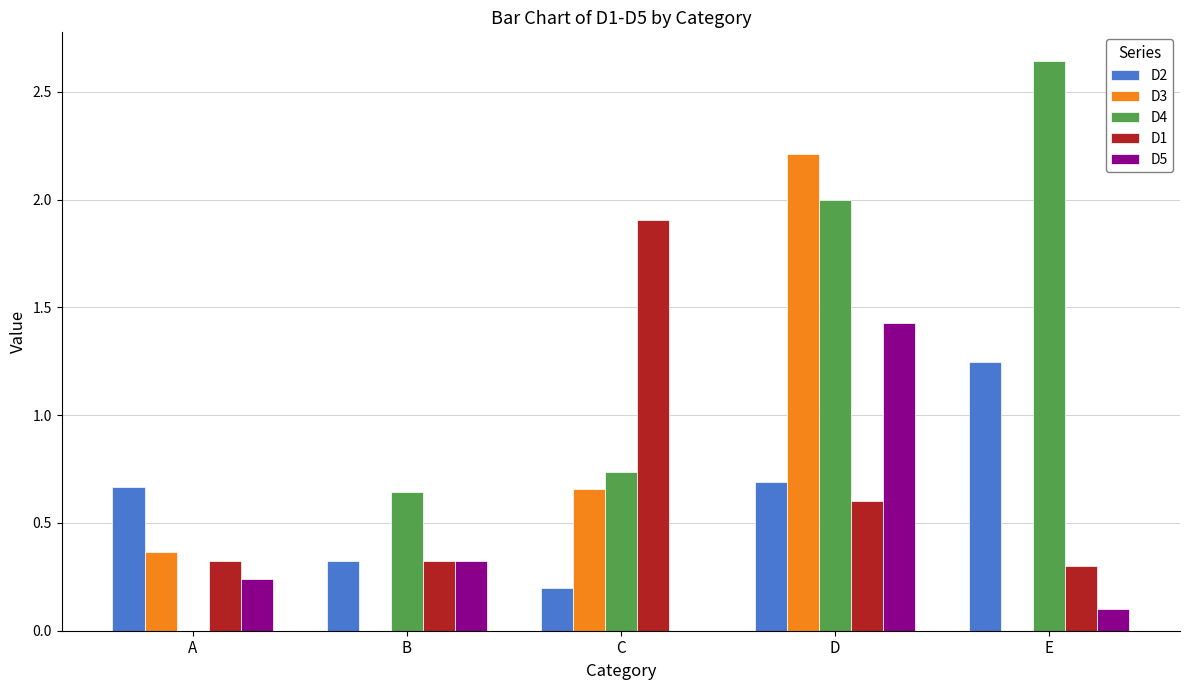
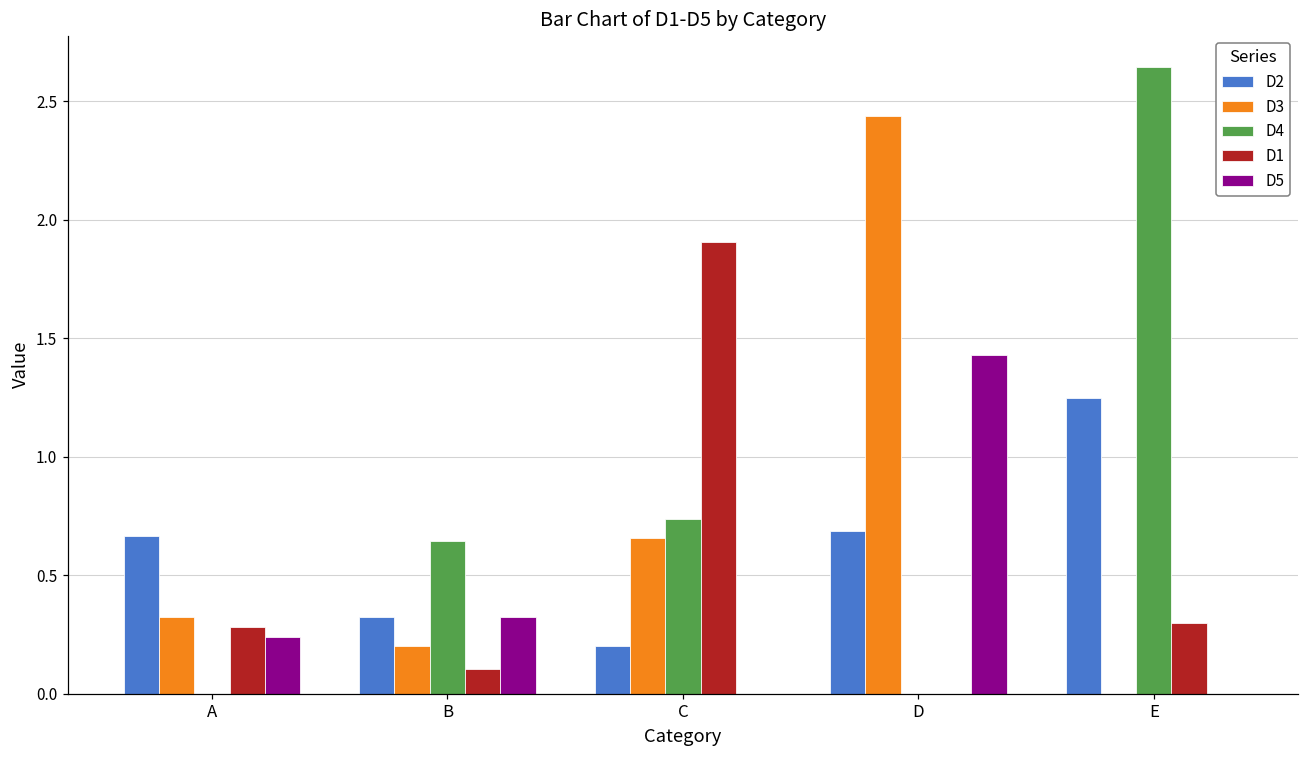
  {
    "D2": {
      "A": 0.67,
      "B": 0.32,
      "C": 0.20,
      "D": 0.69,
      "E": 1.25
    },
    "D3": {
-     "A": 0.37,
-     "B": 0.0,
+     "A": 0.32,
+     "B": 0.2,
      "C": 0.66,
-     "D": 2.21,
+     "D": 2.44,
      "E": 0.00
    },
    "D4": {
      "A": 0,
      "B": 0.64,
      "C": 0.74,
-     "D": 2,
+     "D": 0,
      "E": 2.64
    },
    "D1": {
-     "A": 0.32,
-     "B": 0.32,
+     "A": 0.28,
+     "B": 0.10,
      "C": 1.91,
-     "D": 0.6,
+     "D": 0.0,
      "E": 0.30
    },
    "D5": {
      "A": 0.24,
      "B": 0.32,
      "C": 0.0,
      "D": 1.43,
-     "E": 0.1
+     "E": 0.0
    }
  }
